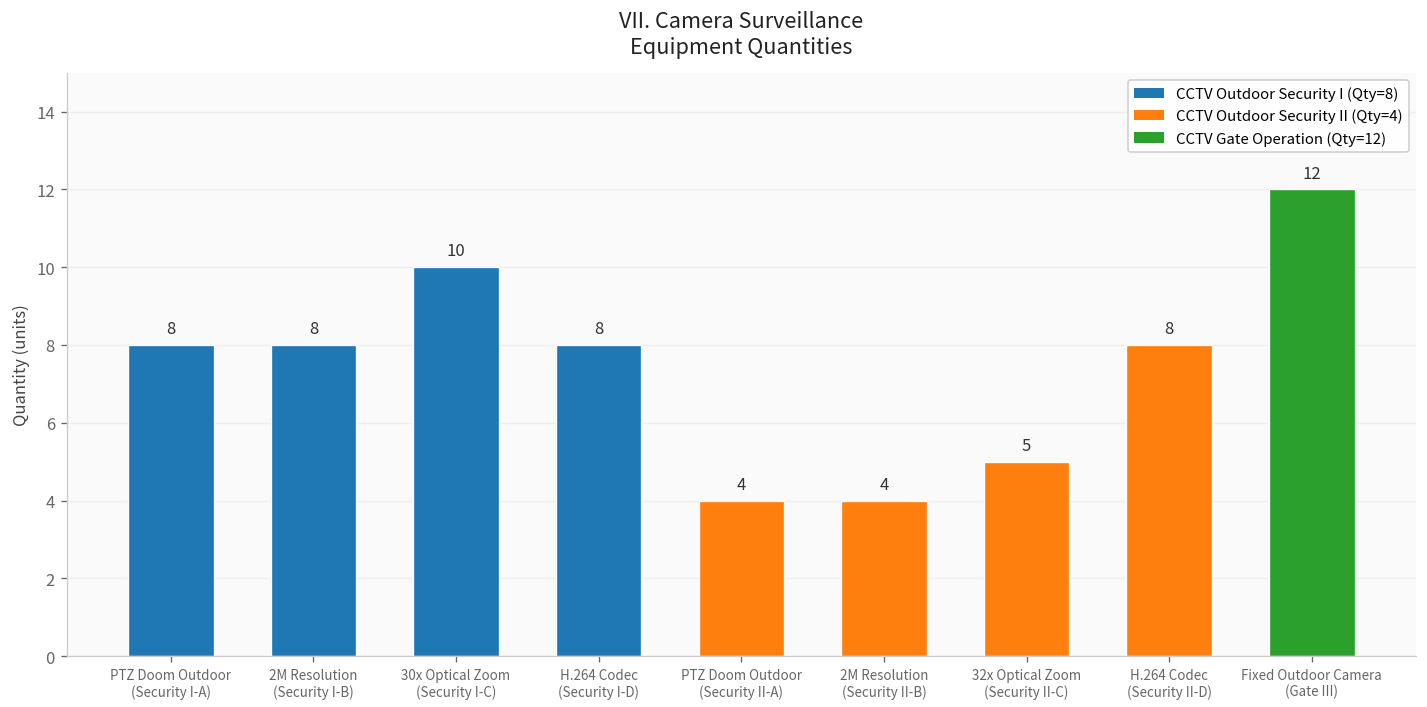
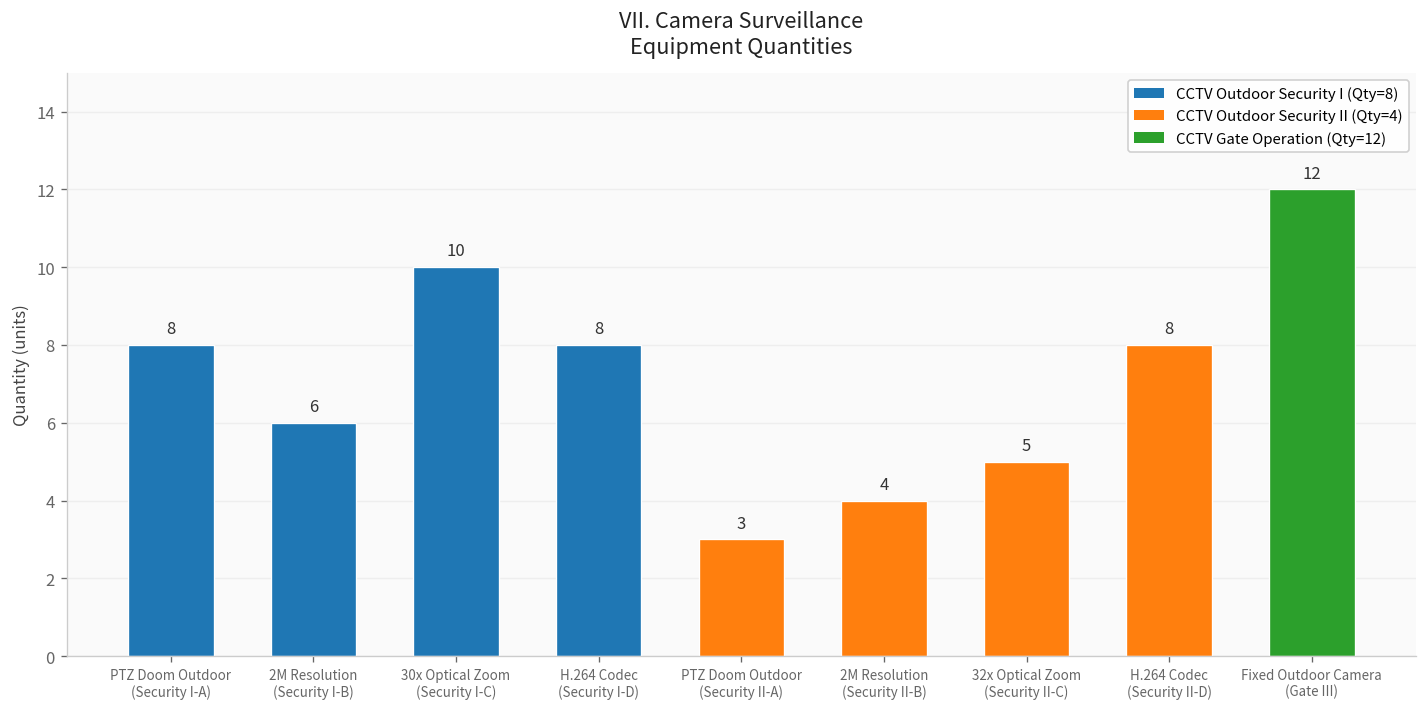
  {
    "PTZ Doom Outdoor (Security I-A)": 8,
-   "2M Resolution (Security I-B)": 8,
+   "2M Resolution (Security I-B)": 6,
    "30x Optical Zoom (Security I-C)": 10,
    "H.264 Codec (Security I-D)": 8,
-   "PTZ Doom Outdoor (Security II-A)": 4,
+   "PTZ Doom Outdoor (Security II-A)": 3,
    "2M Resolution (Security II-B)": 4,
    "32x Optical Zoom (Security II-C)": 5,
    "H.264 Codec (Security II-D)": 8,
    "Fixed Outdoor Camera (Gate III)": 12
  }
